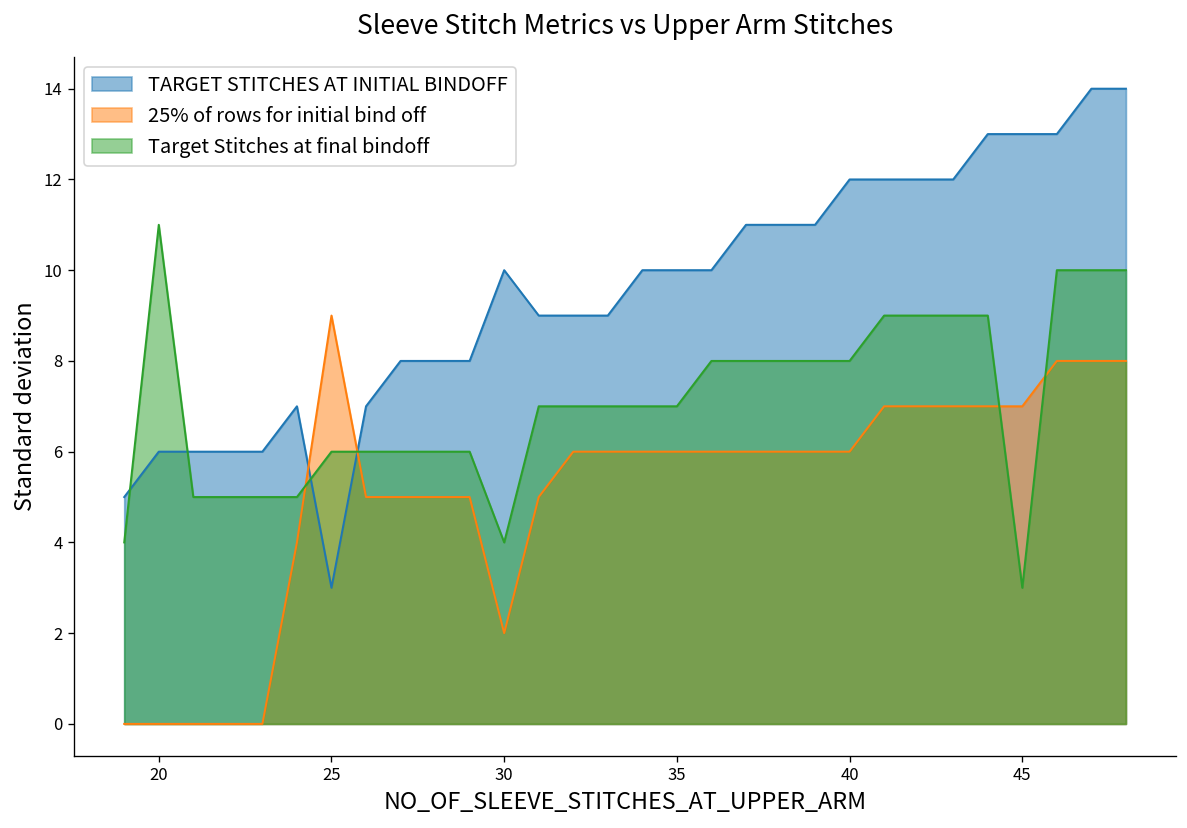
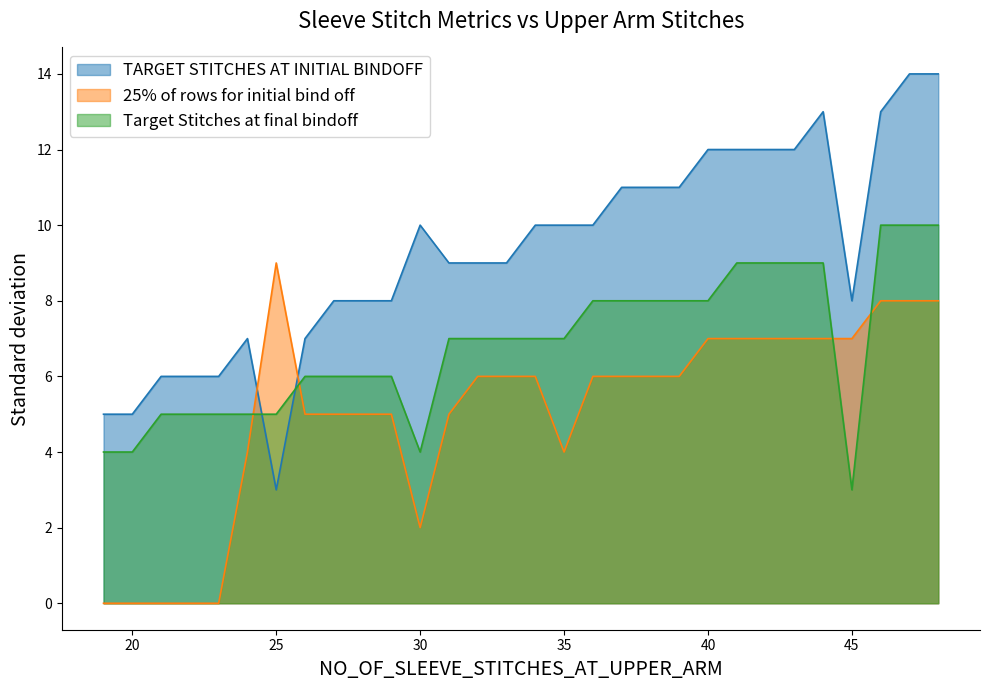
  {
    "TARGET STITCHES AT INITIAL BINDOFF": {
-     "20": 6,
+     "20": 5,
      "25": 3,
      "30": 10,
      "35": 10,
      "40": 12,
-     "45": 13
+     "45": 8
    },
    "25% of rows for initial bind off": {
      "20": 0,
      "25": 9,
      "30": 2,
-     "35": 6,
-     "40": 6,
+     "35": 4,
+     "40": 7,
      "45": 7
    },
    "Target Stitches at final bindoff": {
-     "20": 11,
-     "25": 6,
+     "20": 4,
+     "25": 5,
      "30": 4,
      "35": 7,
      "40": 8,
      "45": 3
    }
  }
